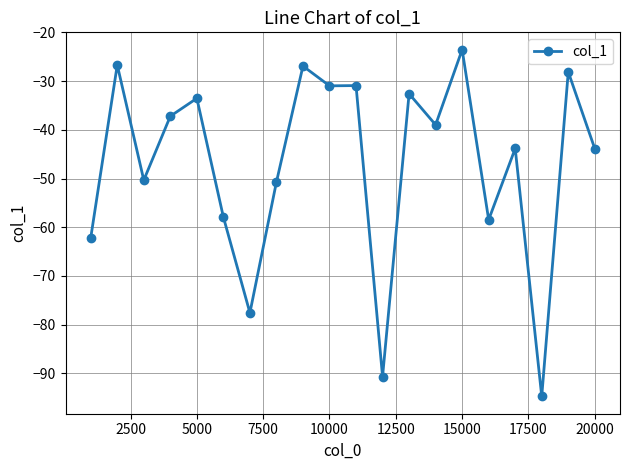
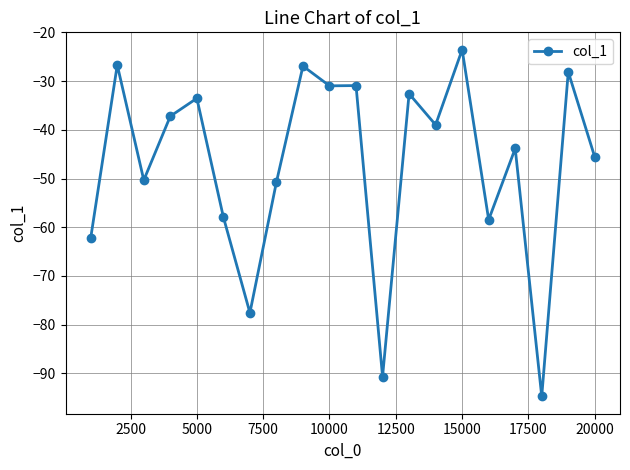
  {
    "5000": -34,
    "10000": -31,
    "15000": -24,
-   "20000": -44
+   "20000": -46
  }
